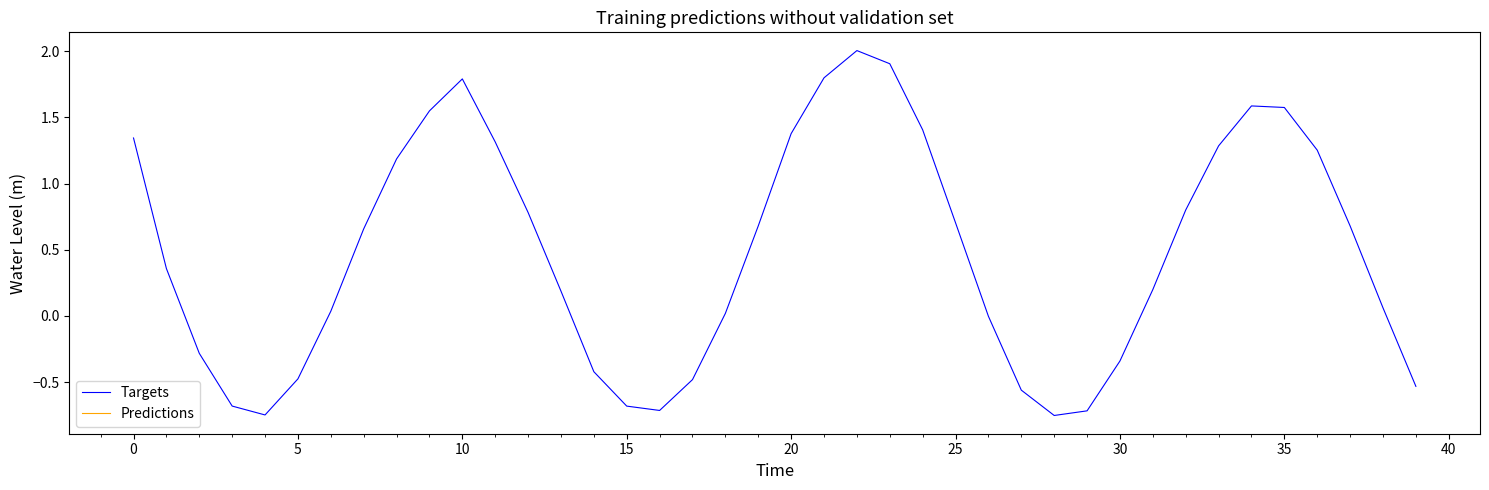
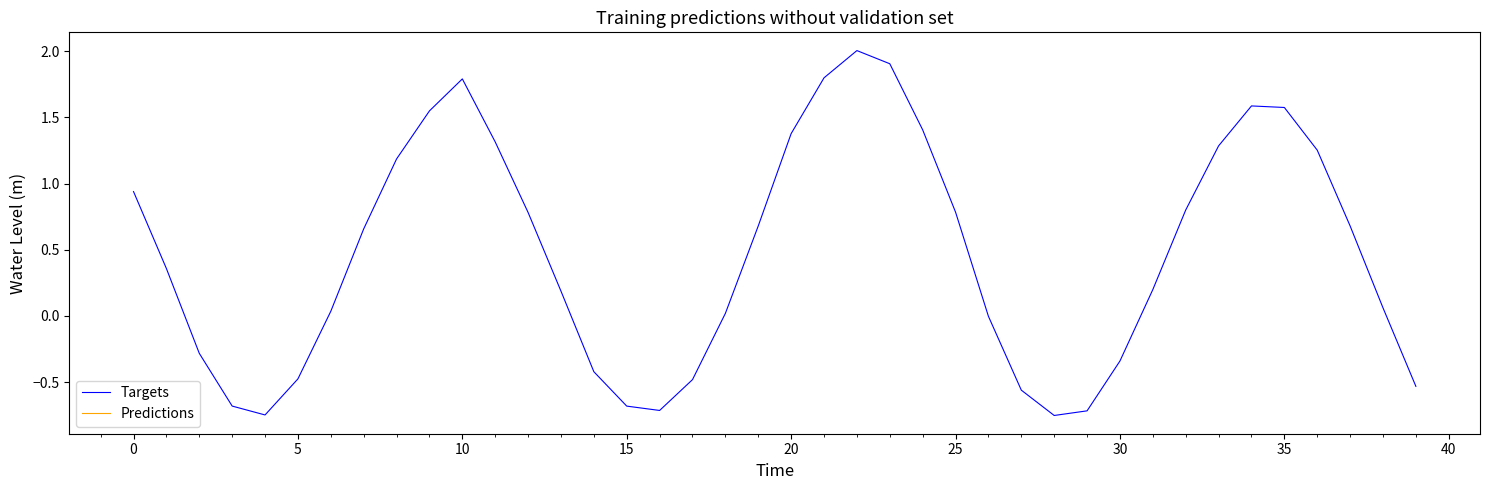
  {
-   "0": 1.34,
+   "0": 0.94,
    "5": -0.48,
    "10": 1.79,
    "15": -0.68,
    "20": 1.38,
-   "25": 0.70,
+   "25": 0.78,
    "30": -0.34,
    "35": 1.57
  }
